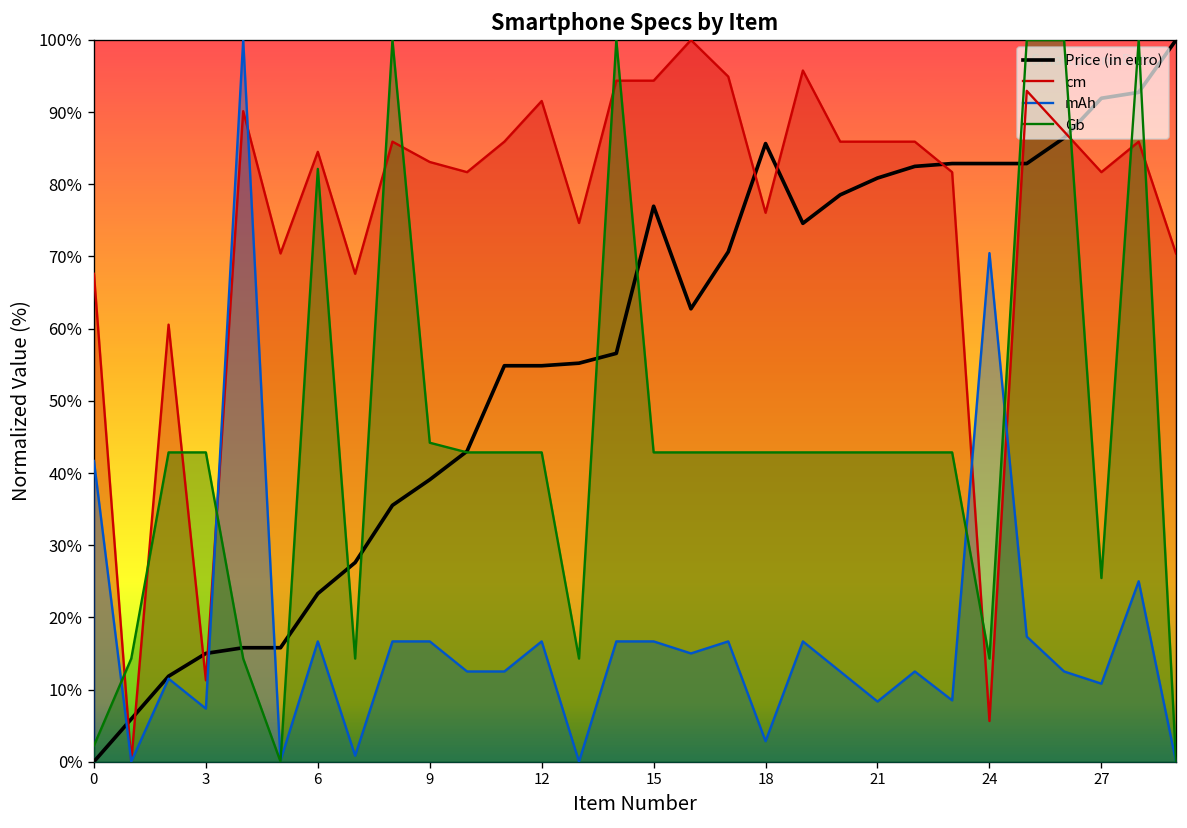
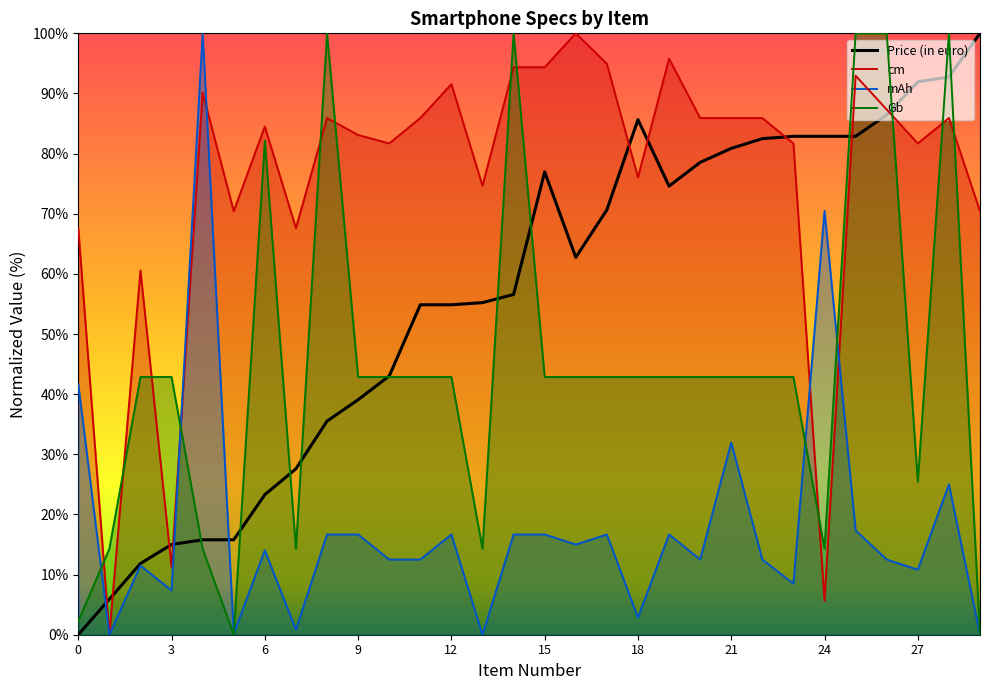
  {
    "Price (in euro)": {
      "0": "0%",
      "3": "15%",
      "6": "23%",
      "9": "39%",
      "12": "55%",
      "15": "77%",
      "18": "86%",
      "21": "81%",
      "24": "83%"
    },
    "cm": {
      "0": "68%",
      "3": "11%",
      "6": "85%",
      "9": "83%",
      "12": "92%",
      "15": "94%",
      "18": "76%",
      "21": "86%",
      "24": "6%",
      "27": "82%"
    },
    "mAh": {
      "0": "42%",
      "3": "7%",
-     "6": "17%",
+     "6": "14%",
      "9": "17%",
      "12": "17%",
      "15": "17%",
      "18": "3%",
-     "21": "8%",
+     "21": "32%",
      "24": "70%",
      "27": "11%"
    },
    "Gb": {
      "0": "2%",
      "3": "43%",
      "6": "82%",
-     "9": "44%",
+     "9": "43%",
      "12": "43%",
      "15": "43%",
      "18": "43%",
      "21": "43%",
      "24": "14%",
      "27": "25%"
    }
  }
